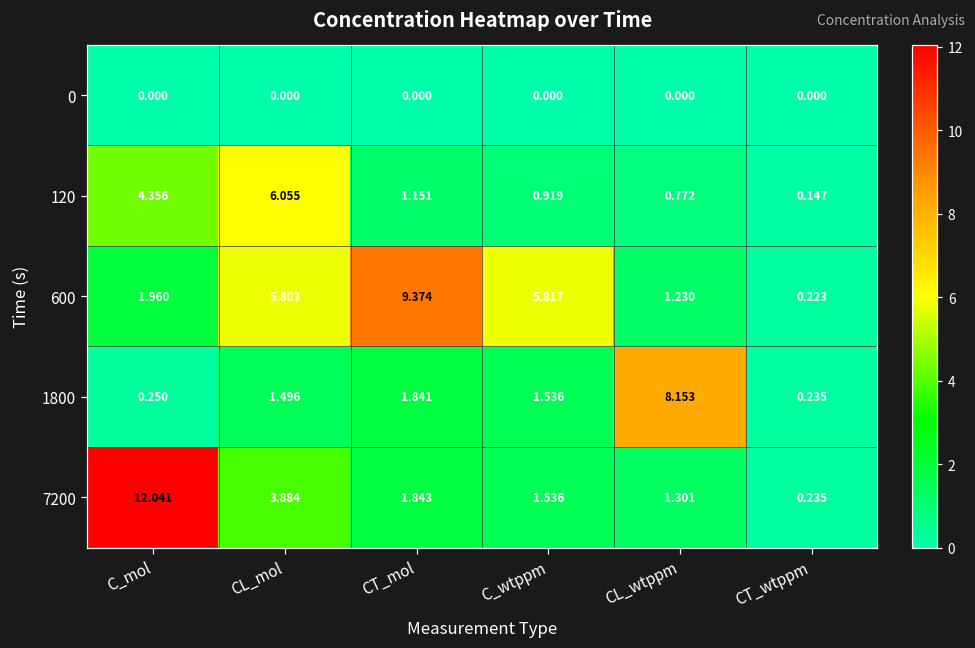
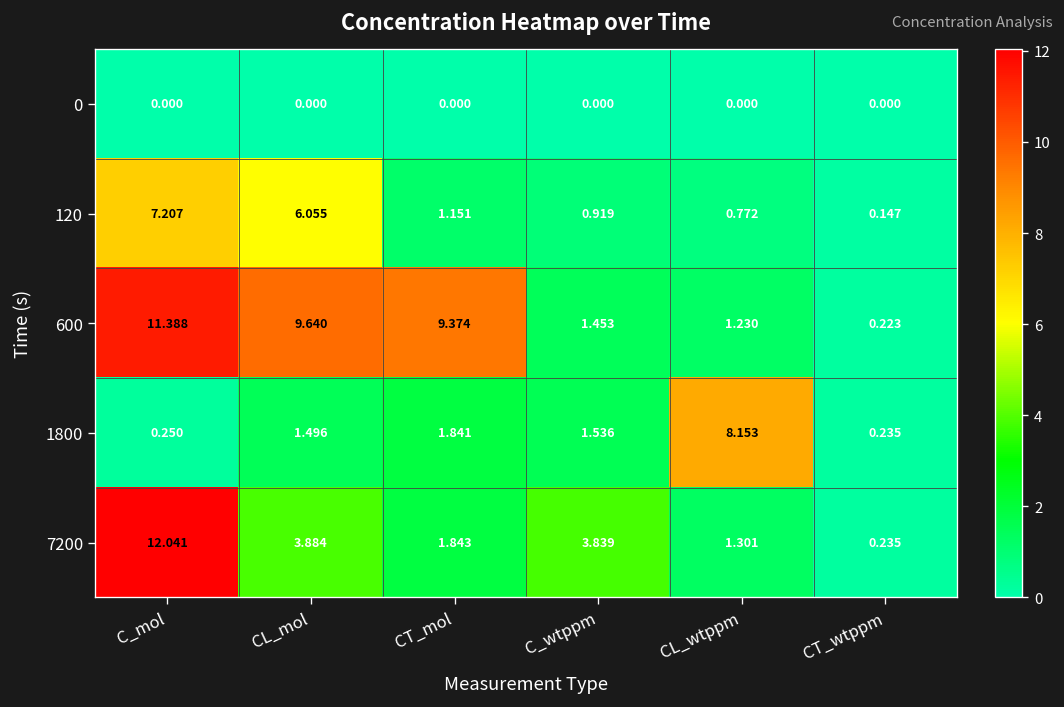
  {
    "0": {
      "C_mol": 0.000,
      "CL_mol": 0.000,
      "CT_mol": 0.000,
      "C_wtppm": 0.000,
      "CL_wtppm": 0.000,
      "CT_wtppm": 0.000
    },
    "120": {
-     "C_mol": 4.356,
+     "C_mol": 7.207,
      "CL_mol": 6.055,
      "CT_mol": 1.151,
      "C_wtppm": 0.919,
      "CL_wtppm": 0.772,
      "CT_wtppm": 0.147
    },
    "600": {
-     "C_mol": 1.960,
-     "CL_mol": 5.803,
+     "C_mol": 11.388,
+     "CL_mol": 9.640,
      "CT_mol": 9.374,
-     "C_wtppm": 5.817,
+     "C_wtppm": 1.453,
      "CL_wtppm": 1.230,
      "CT_wtppm": 0.223
    },
    "1800": {
      "C_mol": 0.250,
      "CL_mol": 1.496,
      "CT_mol": 1.841,
      "C_wtppm": 1.536,
      "CL_wtppm": 8.153,
      "CT_wtppm": 0.235
    },
    "7200": {
      "C_mol": 12.041,
      "CL_mol": 3.884,
      "CT_mol": 1.843,
-     "C_wtppm": 1.536,
+     "C_wtppm": 3.839,
      "CL_wtppm": 1.301,
      "CT_wtppm": 0.235
    }
  }
